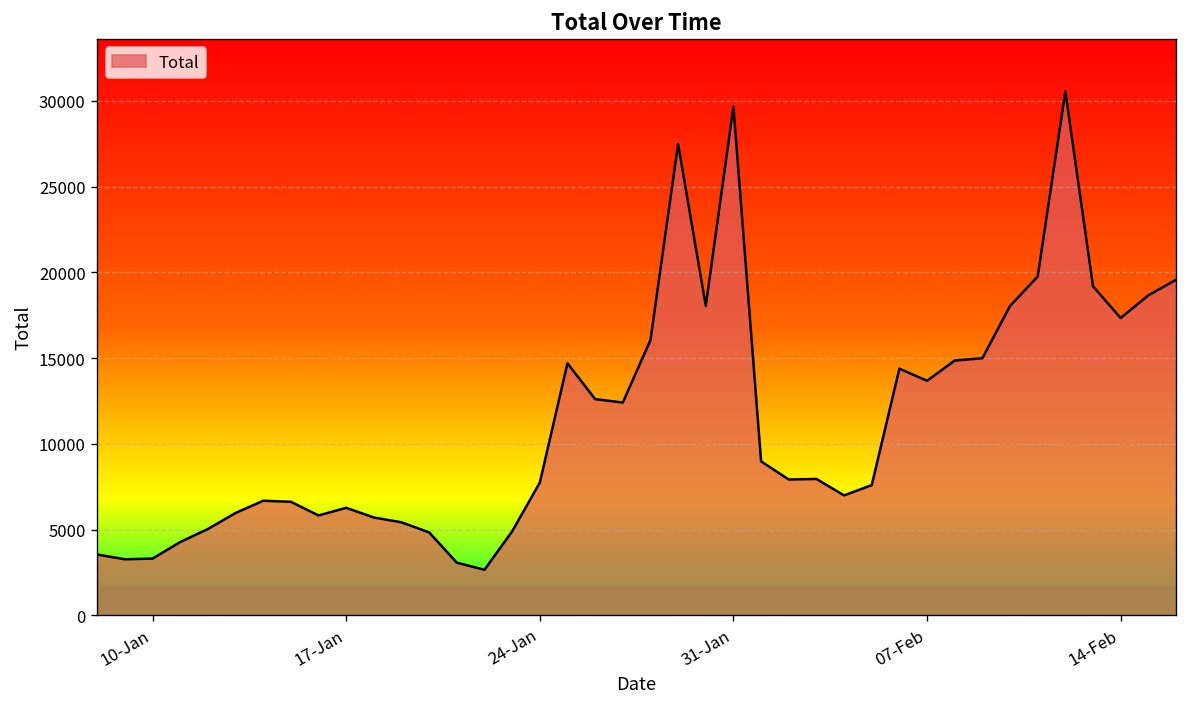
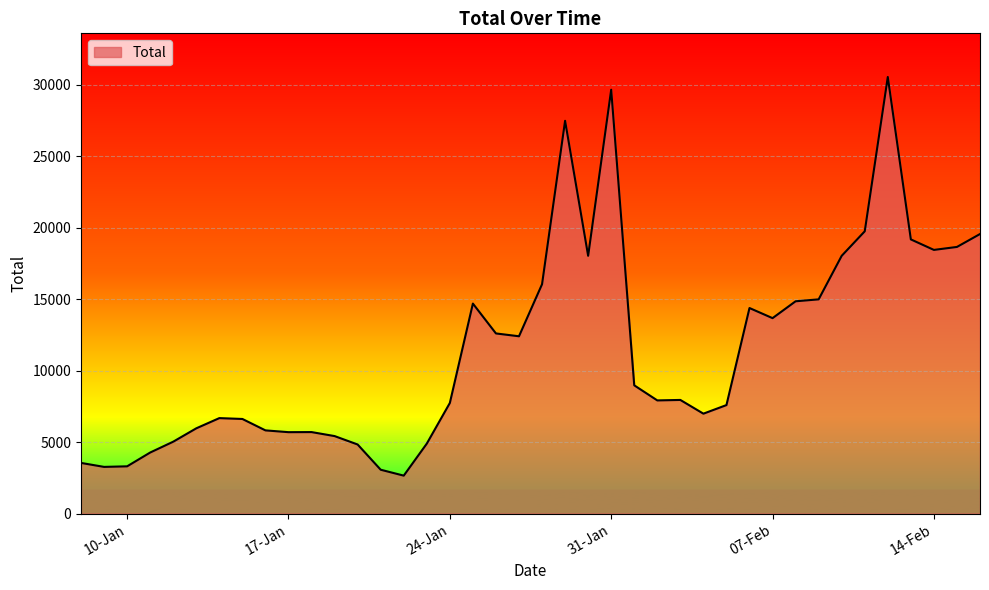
  {
    "10-Jan": 3300,
-   "17-Jan": 6300,
+   "17-Jan": 5700,
    "24-Jan": 7700,
    "31-Jan": 29700,
    "07-Feb": 13700,
-   "14-Feb": 17300
+   "14-Feb": 18500
  }
